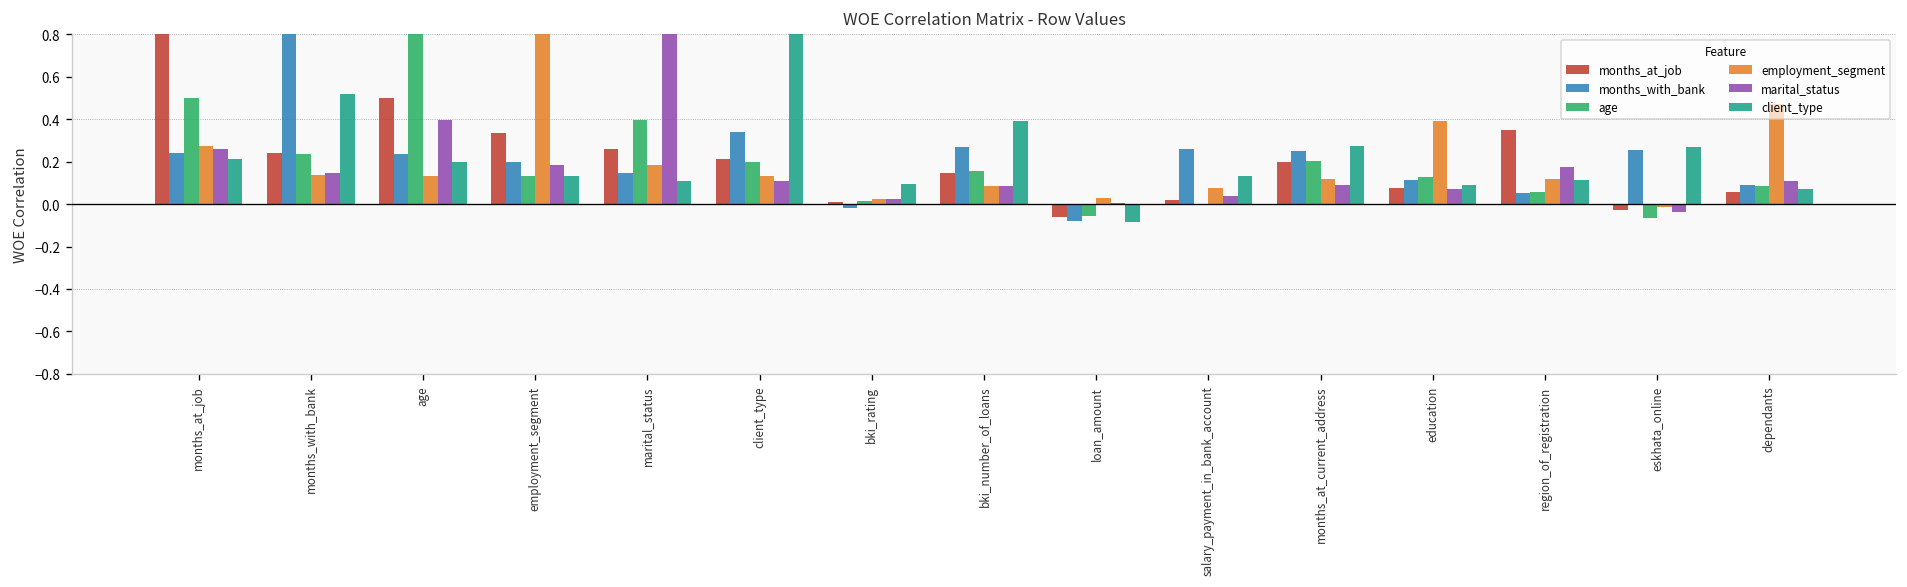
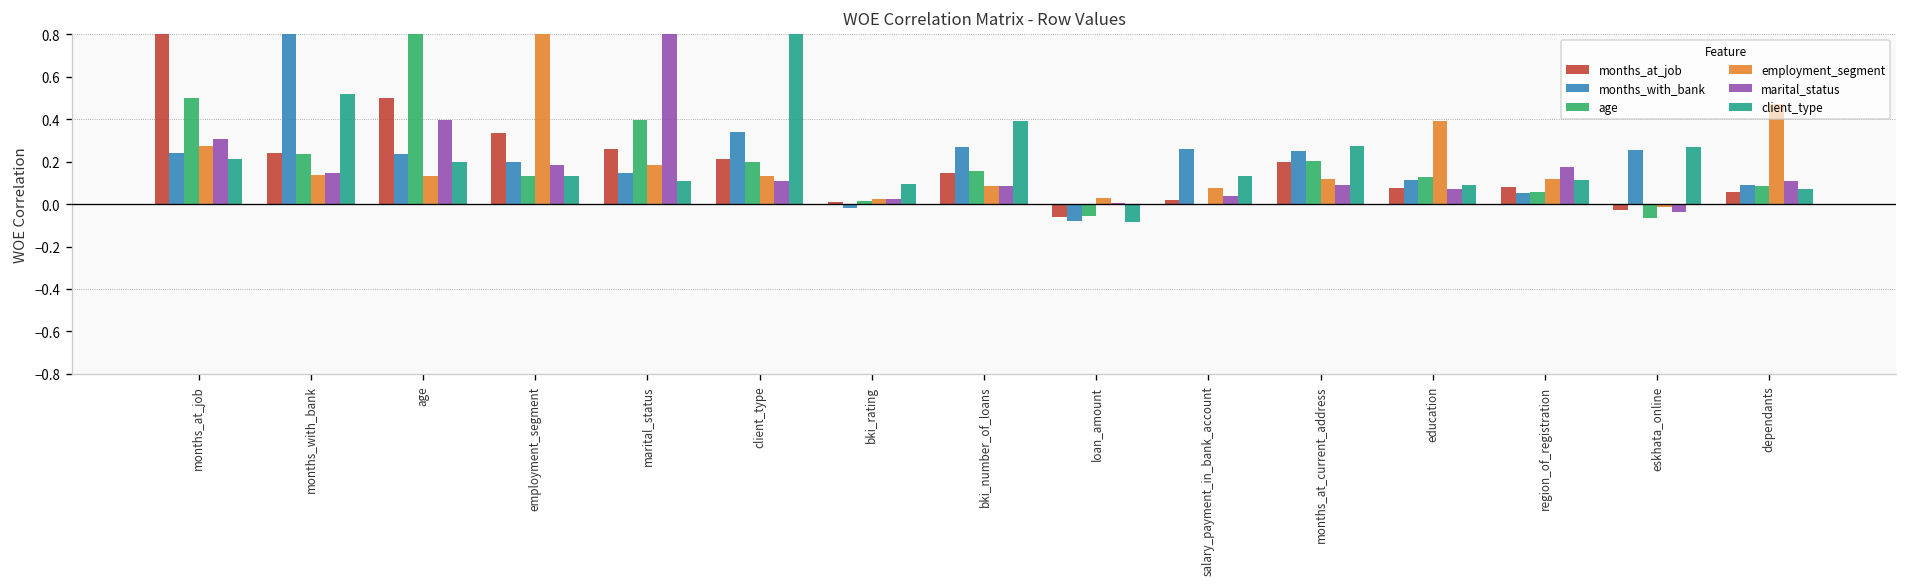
  {
    "months_at_job": {
      "months_with_bank": 0.24,
      "age": 0.50,
      "employment_segment": 0.33,
      "marital_status": 0.26,
      "client_type": 0.21,
      "bki_number_of_loans": 0.15,
      "loan_amount": -0.06,
      "salary_payment_in_bank_account": 0.02,
      "months_at_current_address": 0.20,
      "education": 0.08,
-     "region_of_registration": 0.35,
+     "region_of_registration": 0.08,
      "eskhata_online": -0.03,
      "dependants": 0.06
    },
    "months_with_bank": {
      "months_at_job": 0.24,
      "age": 0.24,
      "employment_segment": 0.20,
      "marital_status": 0.15,
      "client_type": 0.34,
      "bki_rating": -0.02,
      "bki_number_of_loans": 0.27,
      "loan_amount": -0.08,
      "salary_payment_in_bank_account": 0.26,
      "months_at_current_address": 0.25,
      "education": 0.11,
      "region_of_registration": 0.05,
      "eskhata_online": 0.25,
      "dependants": 0.09
    },
    "employment_segment": {
      "months_at_job": 0.28,
      "months_with_bank": 0.13,
      "age": 0.13,
      "marital_status": 0.19,
      "client_type": 0.13,
      "bki_rating": 0.02,
      "bki_number_of_loans": 0.08,
      "loan_amount": 0.03,
      "salary_payment_in_bank_account": 0.08,
      "months_at_current_address": 0.12,
      "education": 0.39,
      "region_of_registration": 0.12
    },
    "marital_status": {
-     "months_at_job": 0.26,
+     "months_at_job": 0.31,
      "months_with_bank": 0.15,
      "age": 0.40,
      "employment_segment": 0.19,
      "client_type": 0.11,
      "bki_rating": 0.03,
      "bki_number_of_loans": 0.08,
      "salary_payment_in_bank_account": 0.04,
      "months_at_current_address": 0.09,
      "education": 0.07,
      "region_of_registration": 0.18,
      "eskhata_online": -0.04,
      "dependants": 0.11
    }
  }
